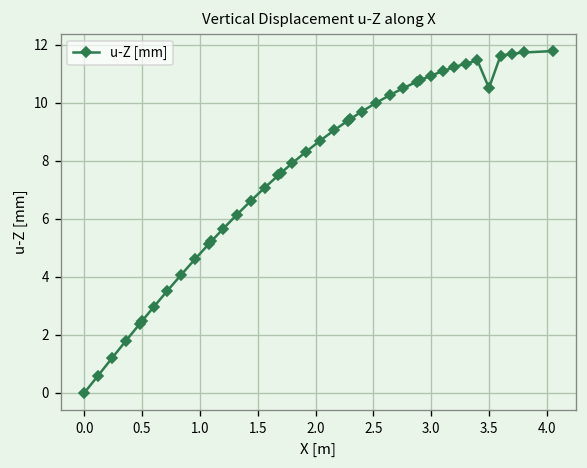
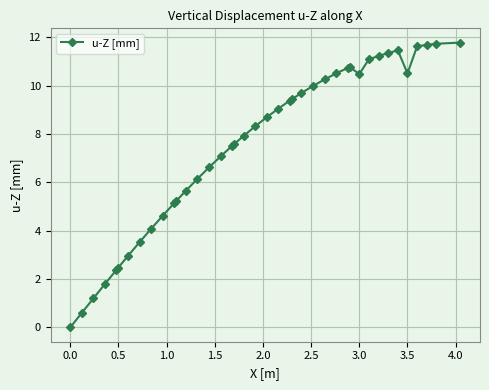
  {
    "0.0": 0.0,
    "0.5": 2.5,
-   "3.0": 10.9,
+   "3.0": 10.5,
    "3.5": 10.5
  }
